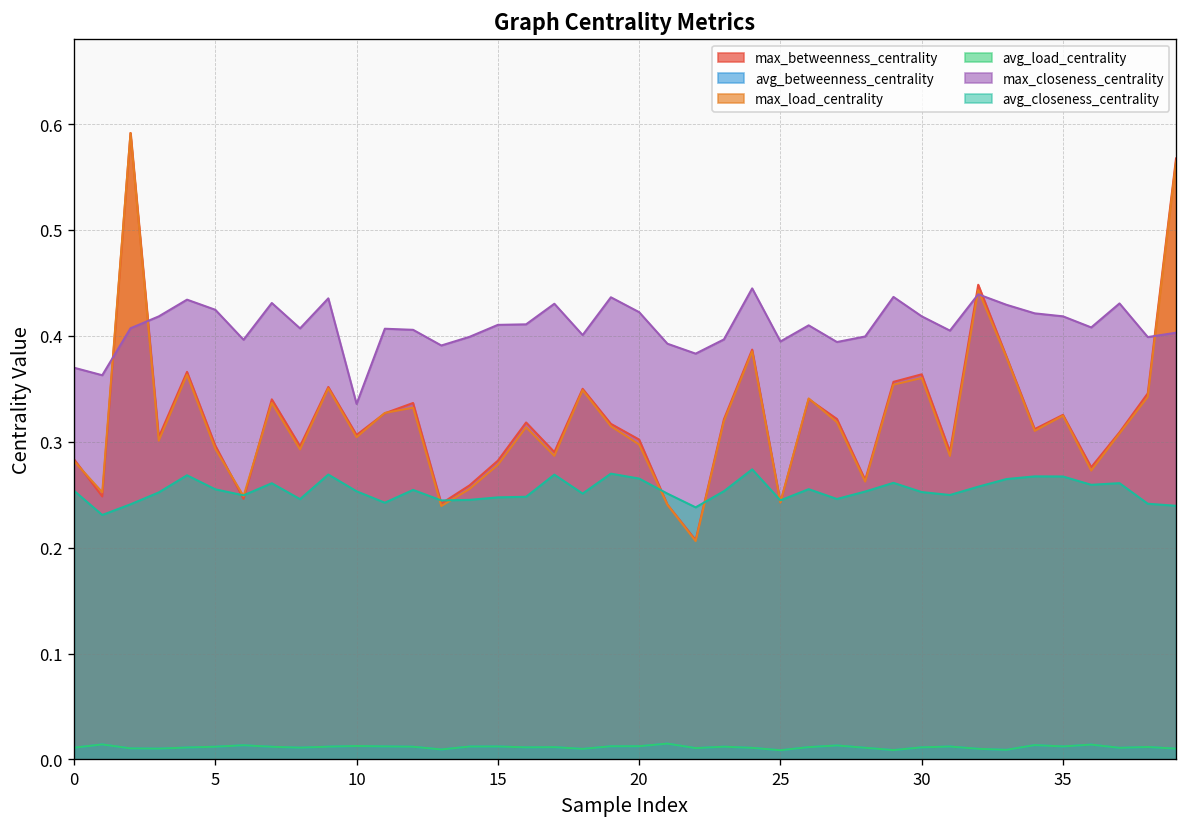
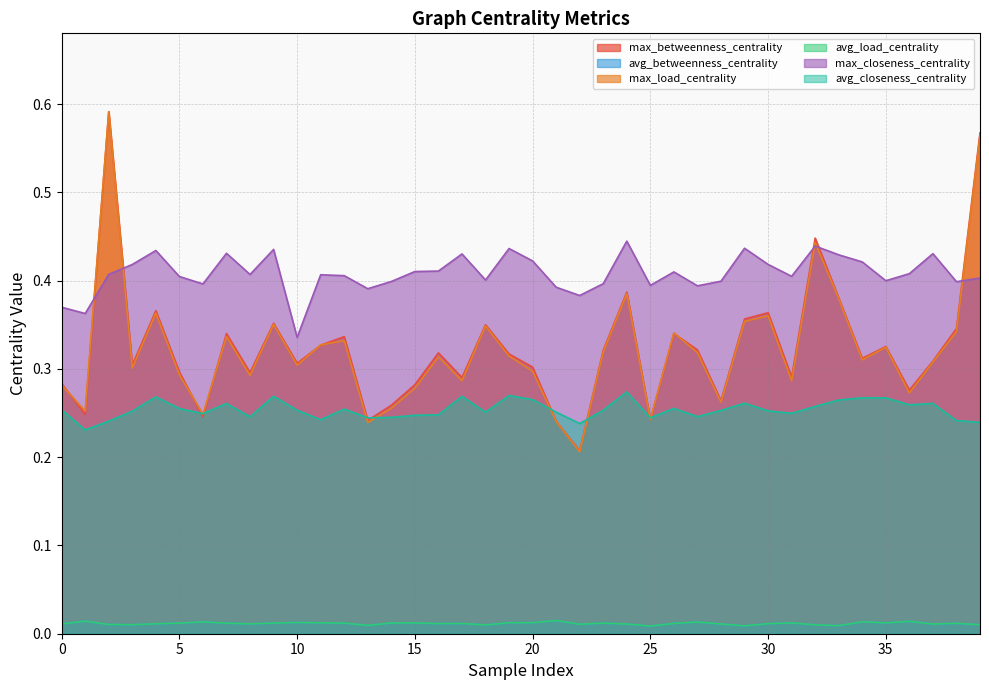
  {
    "max_closeness_centrality": {
      "0": 0.37,
-     "5": 0.42,
+     "5": 0.40,
      "10": 0.34,
      "15": 0.41,
      "20": 0.42,
      "25": 0.39,
      "30": 0.42,
-     "35": 0.42
+     "35": 0.40
    }
  }
